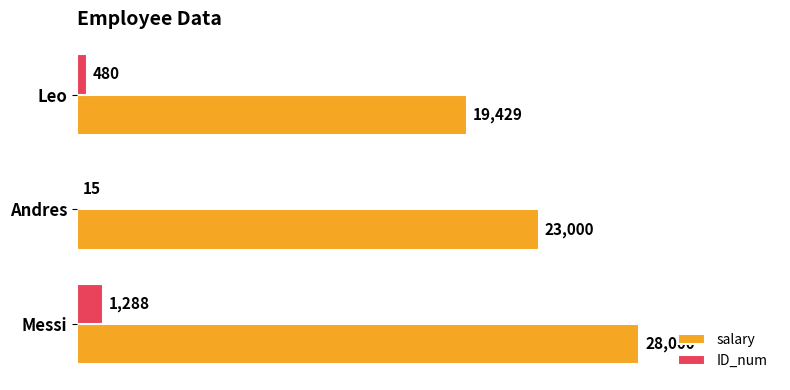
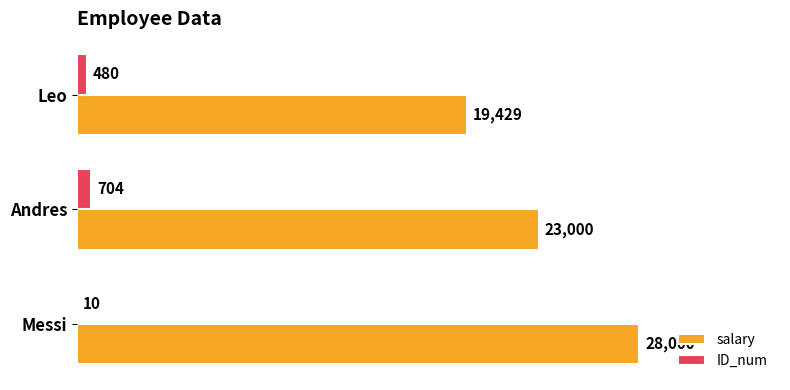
  {
    "salary": {
      "Leo": "19,429",
      "Andres": "23,000",
      "Messi": "28,000"
    },
    "ID_num": {
      "Leo": "480",
-     "Andres": "15",
-     "Messi": "1,288"
+     "Andres": "704",
+     "Messi": "10"
    }
  }
